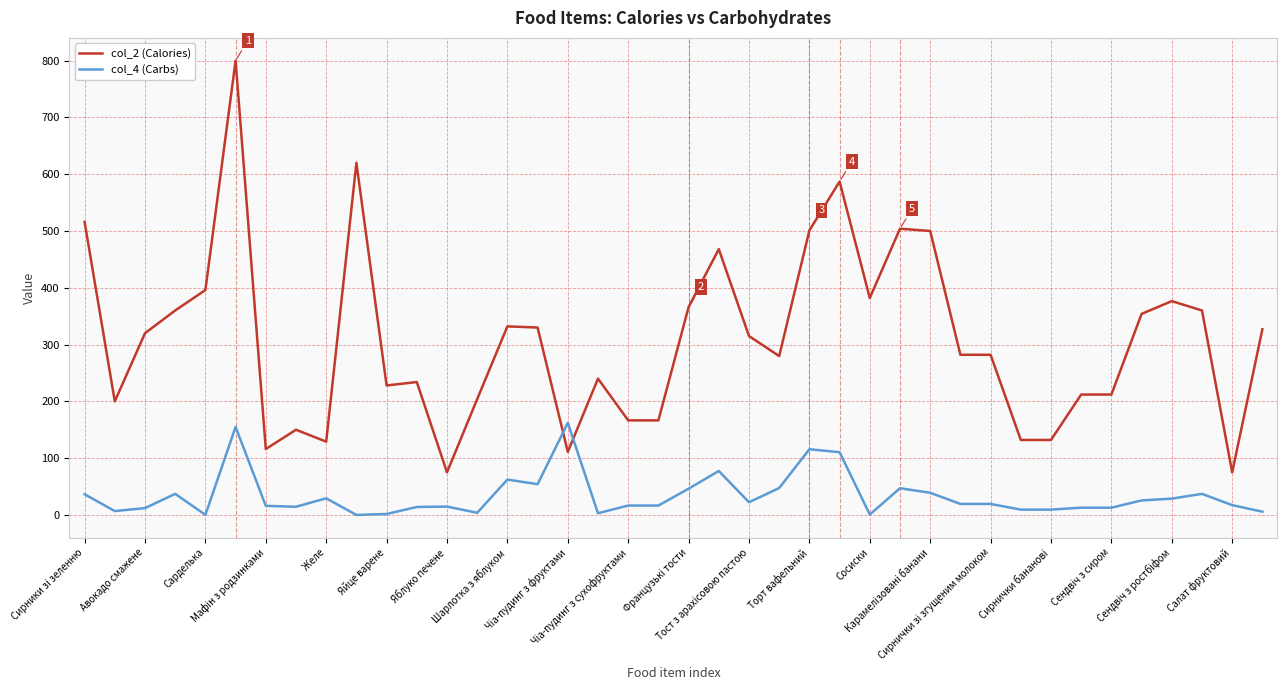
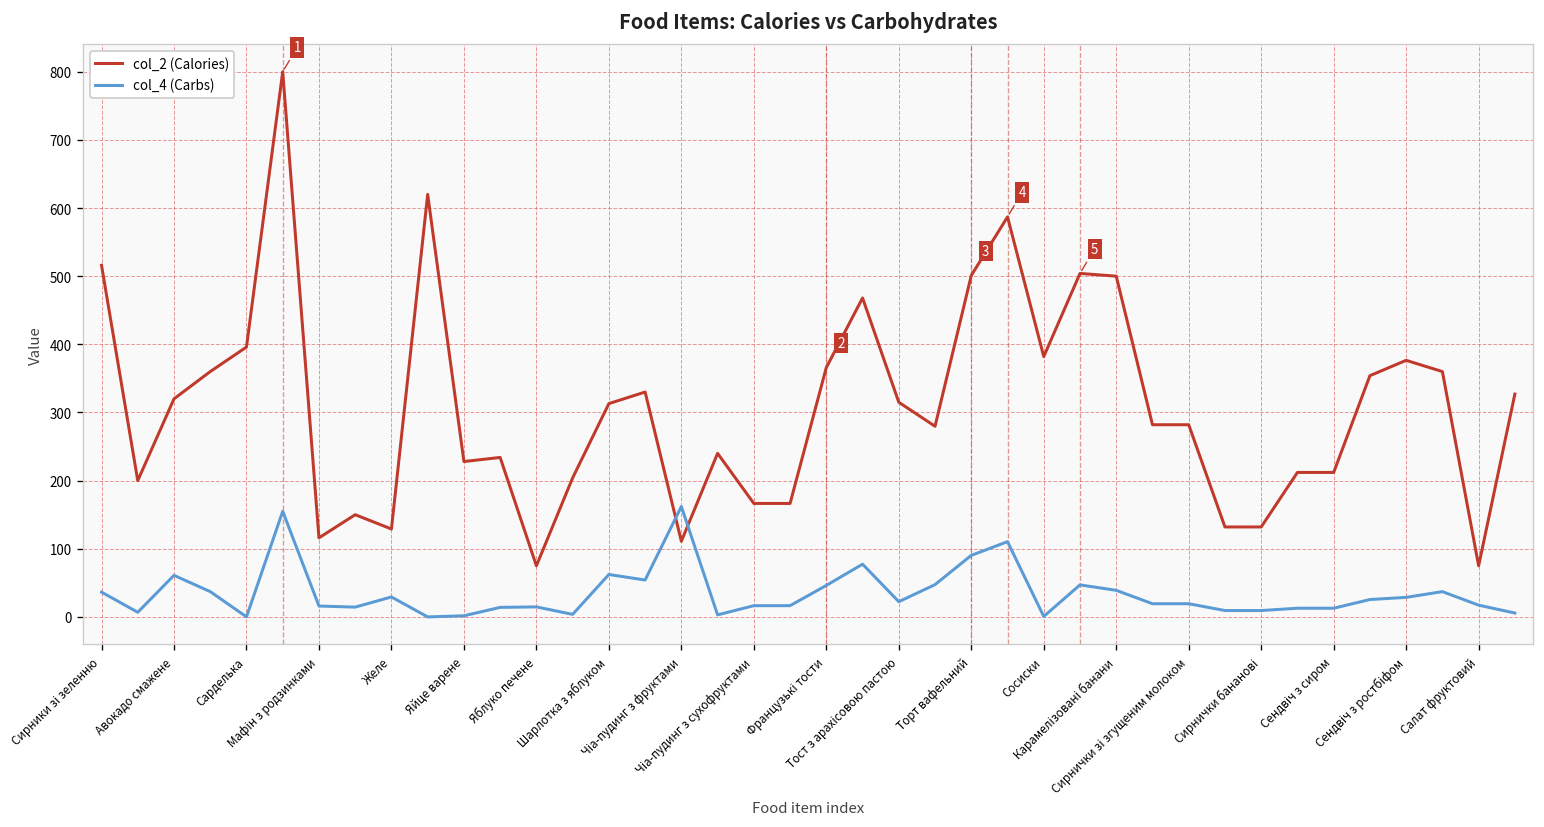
  {
    "col_2 (Calories)": {
      "Сирники зі зеленню": 520,
      "Авокадо смажене": 320,
      "Сарделька": 400,
      "Мафін з родзинками": 120,
      "Желе": 130,
      "Яйце варене": 230,
      "Яблуко печене": 80,
-     "Шарлотка з яблуком": 330,
+     "Шарлотка з яблуком": 310,
      "Чіа-пудинг з фруктами": 110,
      "Чіа-пудинг з сухофруктами": 170,
      "Тост з арахісовою пастою": 320,
      "Торт вафельний": 500,
      "Сосиски": 380,
      "Карамелізовані банани": 500,
      "Сирнички зі згущеним молоком": 280,
      "Сирнички бананові": 130,
      "Сендвіч з сиром": 210,
      "Сендвіч з ростбіфом": 380,
      "Салат фруктовий": 80
    },
    "col_4 (Carbs)": {
      "Сирники зі зеленню": 40,
-     "Авокадо смажене": 10,
+     "Авокадо смажене": 60,
      "Сарделька": 0,
      "Мафін з родзинками": 20,
      "Желе": 30,
      "Яйце варене": 0,
      "Яблуко печене": 10,
      "Шарлотка з яблуком": 60,
      "Чіа-пудинг з фруктами": 160,
      "Чіа-пудинг з сухофруктами": 20,
      "Французькі тости": 50,
      "Тост з арахісовою пастою": 20,
-     "Торт вафельний": 120,
+     "Торт вафельний": 90,
      "Сосиски": 0,
      "Карамелізовані банани": 40,
      "Сирнички зі згущеним молоком": 20,
      "Сирнички бананові": 10,
      "Сендвіч з сиром": 10,
      "Сендвіч з ростбіфом": 30,
      "Салат фруктовий": 20
    }
  }
